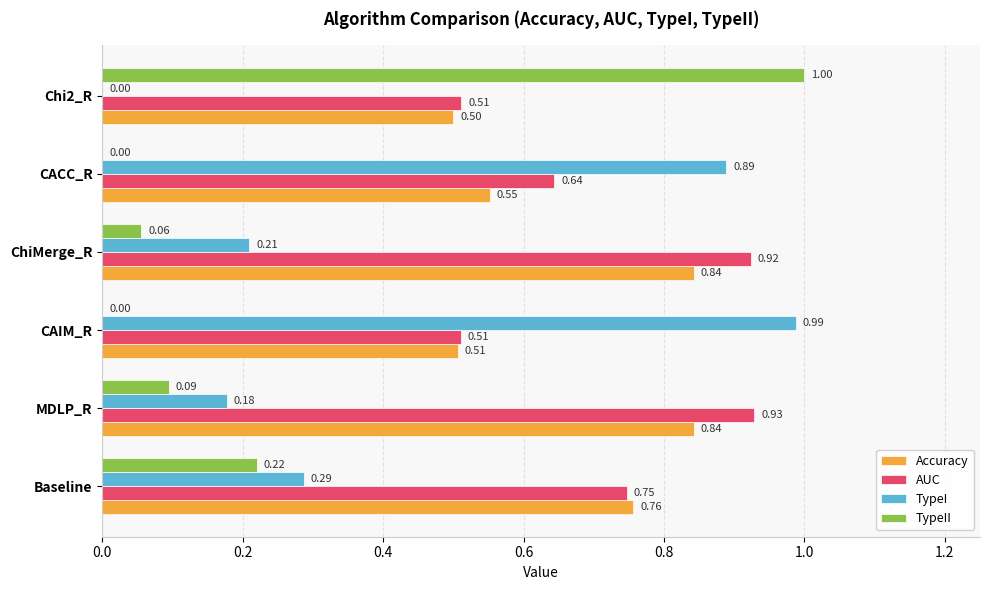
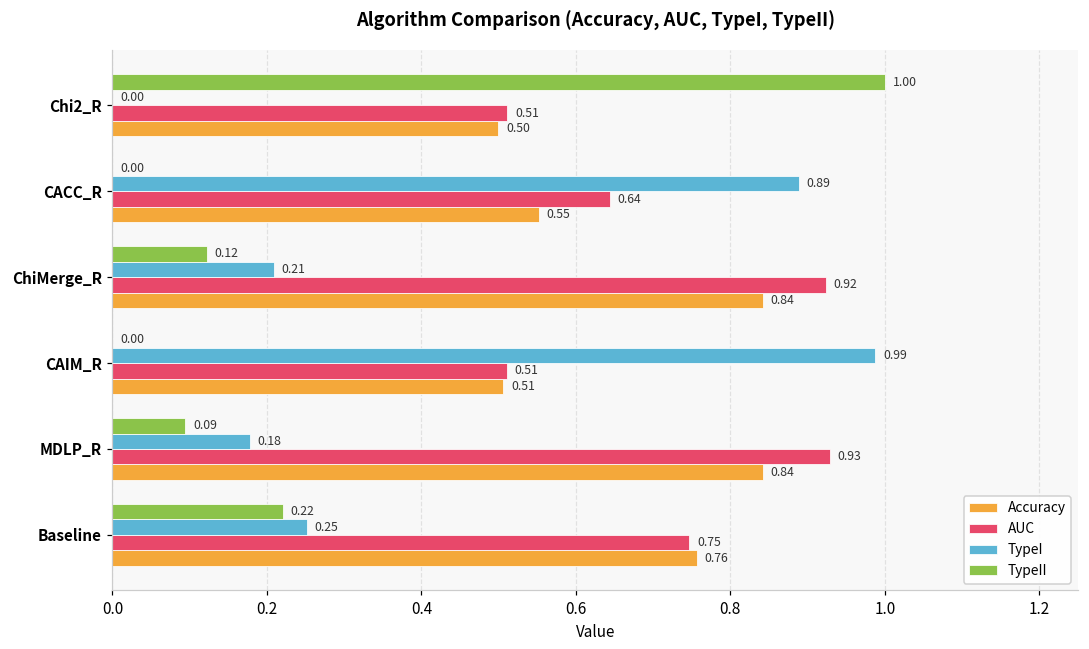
  {
    "Accuracy": {
      "Chi2_R": 0.50,
      "CACC_R": 0.55,
      "ChiMerge_R": 0.84,
      "CAIM_R": 0.51,
      "MDLP_R": 0.84,
      "Baseline": 0.76
    },
    "AUC": {
      "Chi2_R": 0.51,
      "CACC_R": 0.64,
      "ChiMerge_R": 0.92,
      "CAIM_R": 0.51,
      "MDLP_R": 0.93,
      "Baseline": 0.75
    },
    "TypeI": {
      "Chi2_R": 0.00,
      "CACC_R": 0.89,
      "ChiMerge_R": 0.21,
      "CAIM_R": 0.99,
      "MDLP_R": 0.18,
-     "Baseline": 0.29
+     "Baseline": 0.25
    },
    "TypeII": {
      "Chi2_R": 1.00,
      "CACC_R": 0.00,
-     "ChiMerge_R": 0.06,
+     "ChiMerge_R": 0.12,
      "CAIM_R": 0.00,
      "MDLP_R": 0.09,
      "Baseline": 0.22
    }
  }
